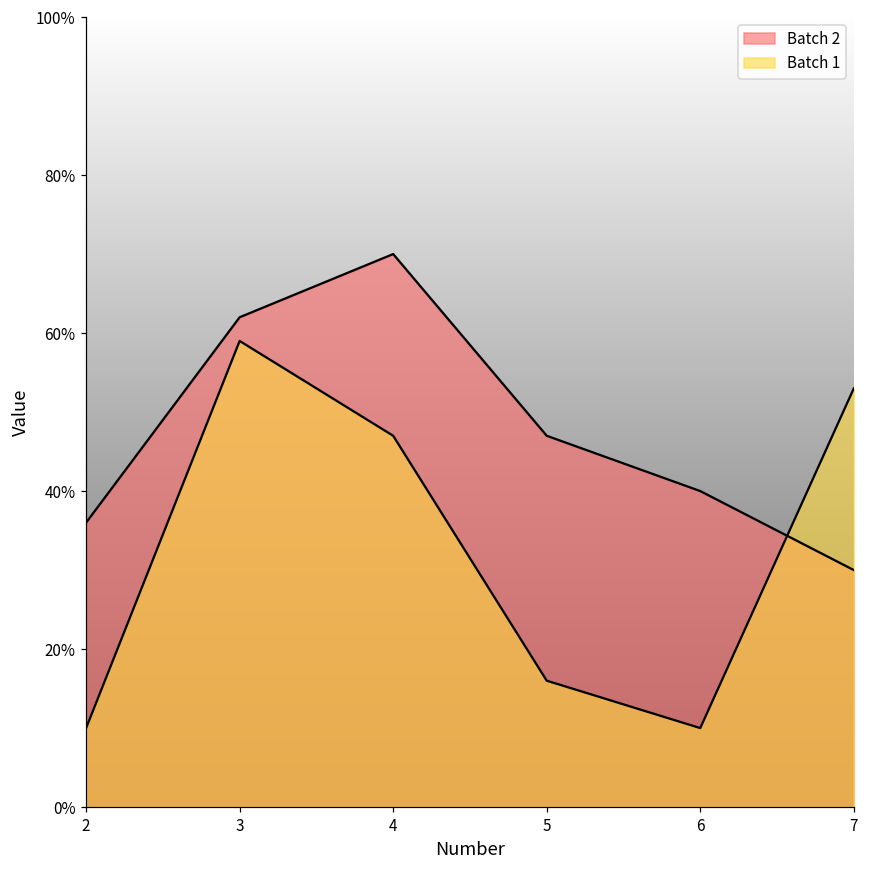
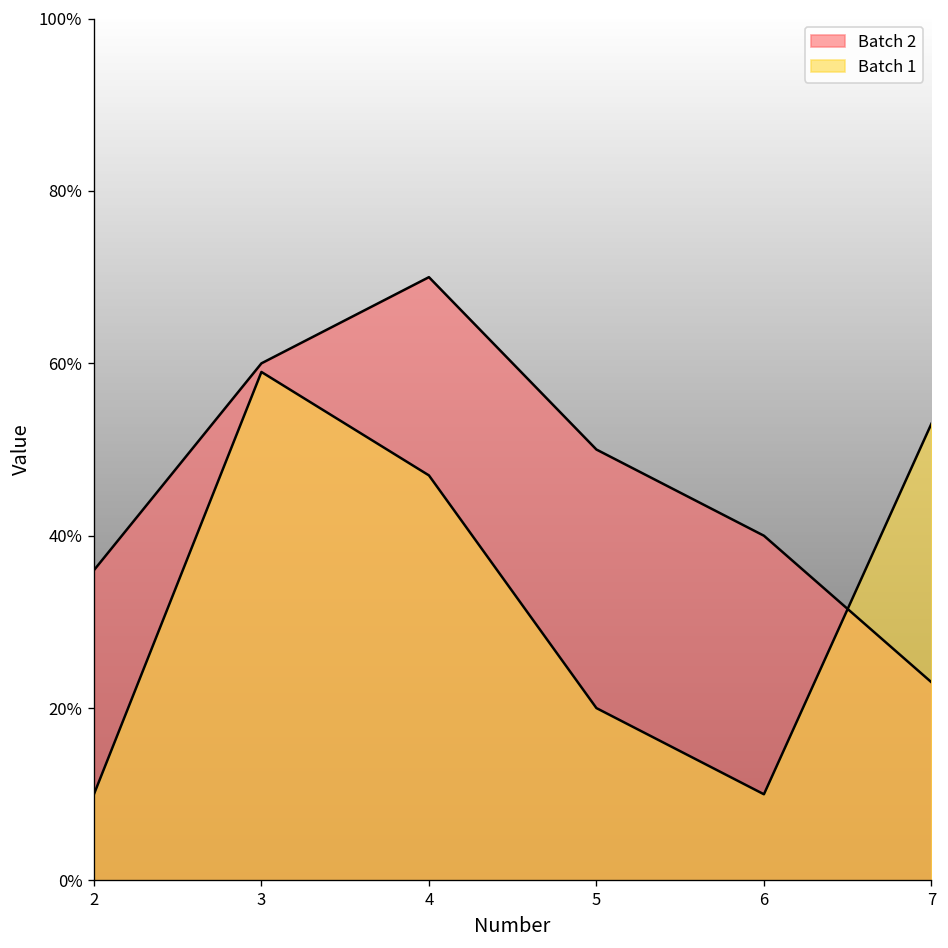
  {
    "Batch 2": {
      "2": "36%",
-     "3": "62%",
+     "3": "60%",
      "4": "70%",
-     "5": "47%",
+     "5": "50%",
      "6": "40%",
-     "7": "30%"
+     "7": "23%"
    },
    "Batch 1": {
      "2": "10%",
      "3": "59%",
      "4": "47%",
-     "5": "16%",
+     "5": "20%",
      "6": "10%",
      "7": "53%"
    }
  }
